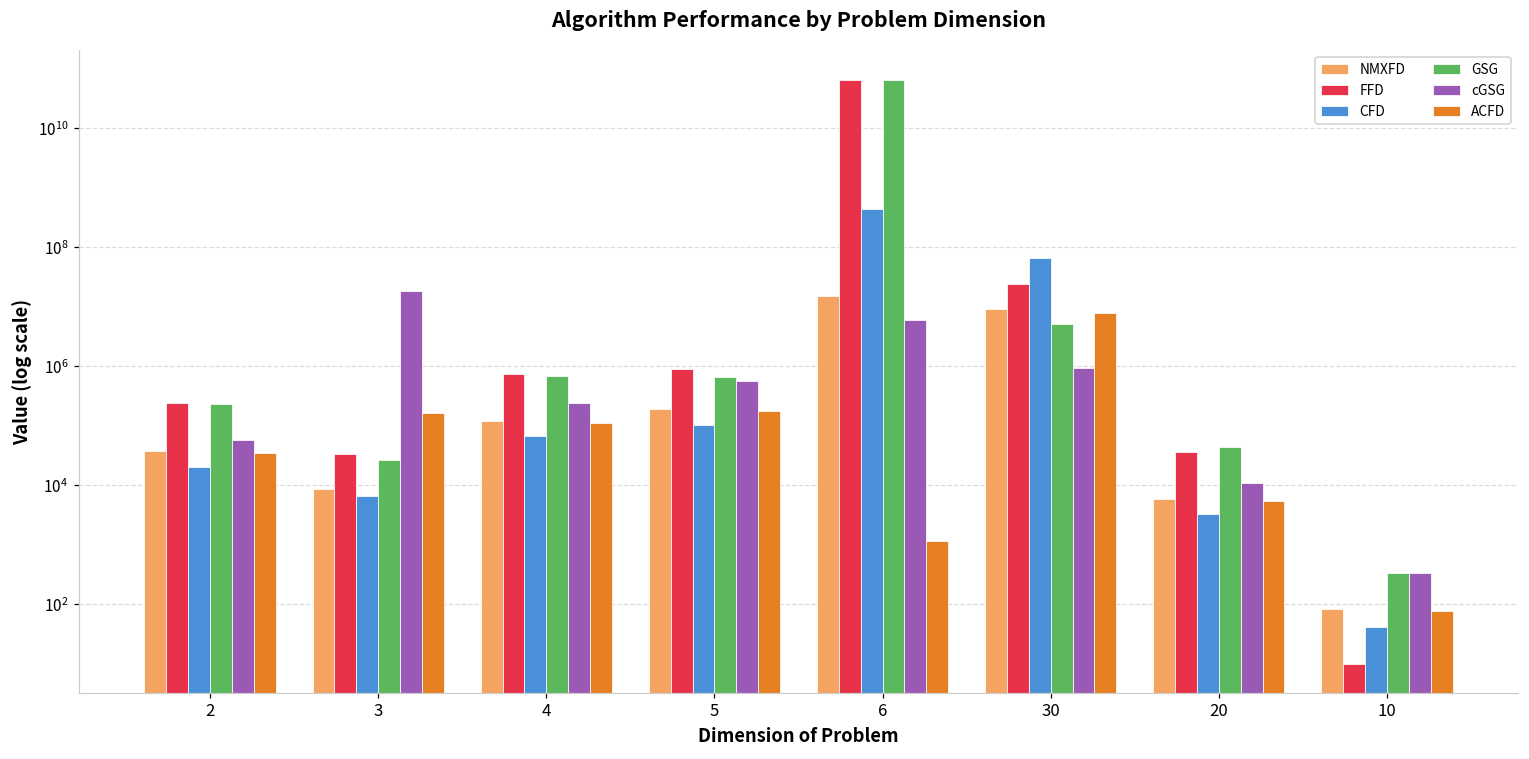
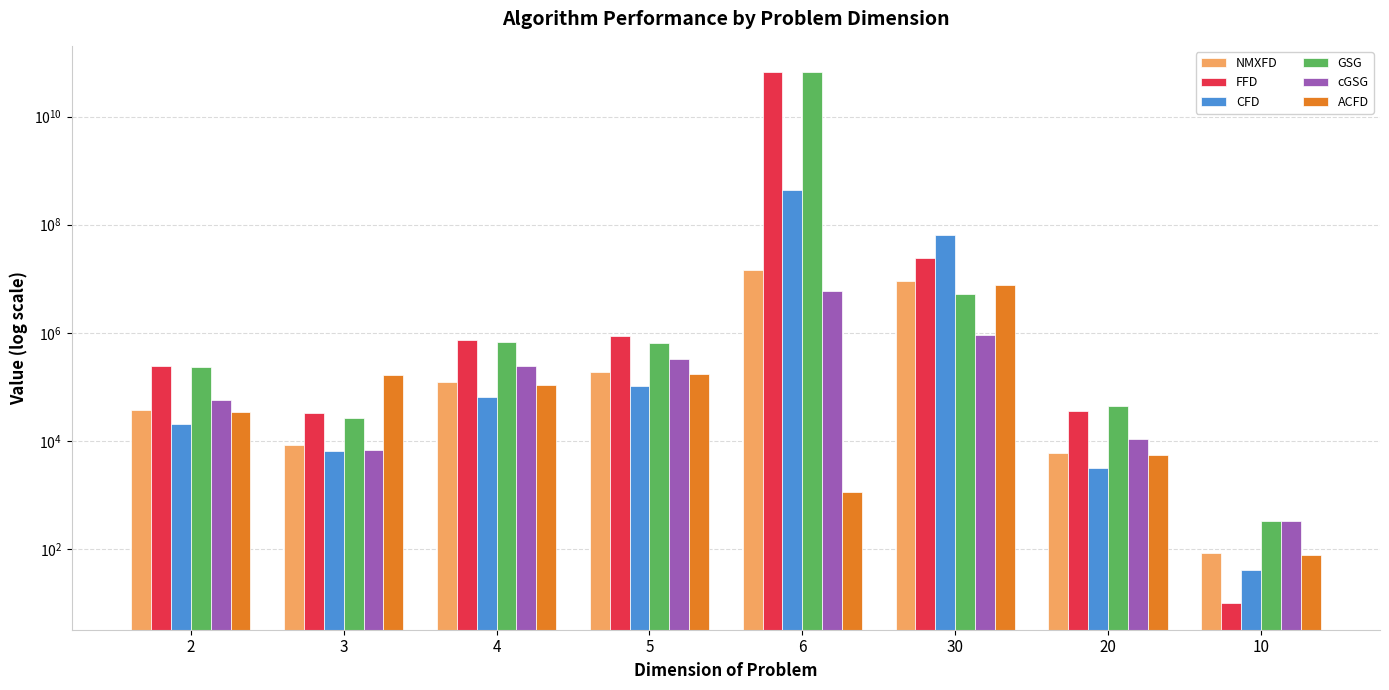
  {
    "NMXFD": {
      "2": 40000,
      "3": 9000,
      "4": 120000,
      "5": 190000,
      "6": 15000000,
      "30": 9000000,
      "20": 6000,
      "10": 80
    },
    "FFD": {
      "2": 200000,
      "3": 30000,
      "4": 800000,
      "5": 900000,
      "6": 70000000000,
      "30": 20000000,
      "20": 40000,
      "10": 10
    },
    "CFD": {
      "2": 20000,
      "3": 7000,
      "4": 70000,
      "5": 100000,
      "6": 400000000,
      "30": 70000000,
      "20": 3000,
      "10": 40
    },
    "GSG": {
      "2": 230000,
      "3": 30000,
      "4": 700000,
      "5": 700000,
      "6": 70000000000,
      "30": 5000000,
      "20": 40000,
      "10": 300
    },
    "cGSG": {
      "2": 60000,
-     "3": 18000000,
+     "3": 7000,
      "4": 200000,
-     "5": 600000,
+     "5": 300000,
      "6": 6000000,
      "30": 900000,
      "20": 11000,
      "10": 300
    },
    "ACFD": {
      "2": 30000,
      "3": 160000,
      "4": 110000,
      "5": 170000,
      "6": 1200,
      "30": 8000000,
      "20": 5000,
      "10": 80
    }
  }
